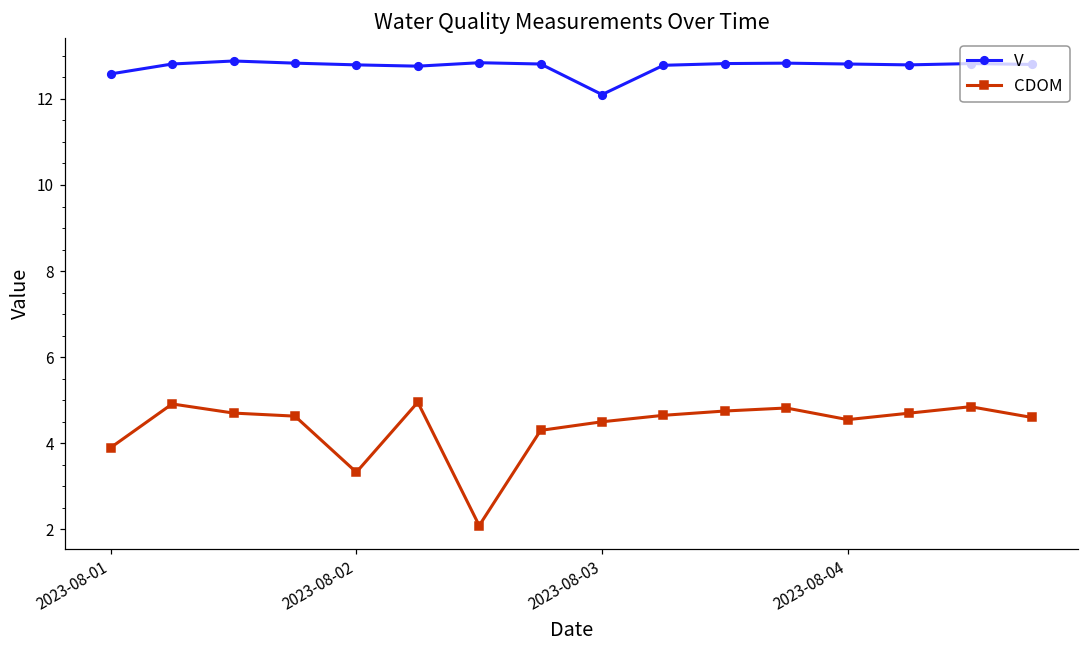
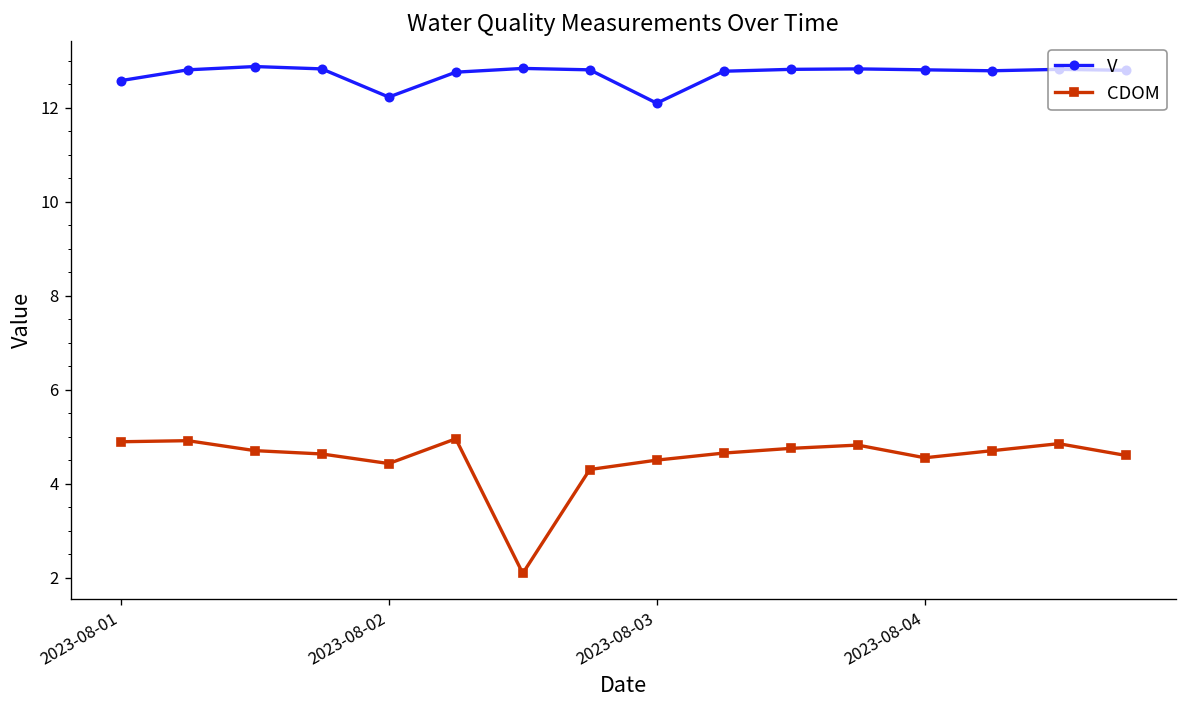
  {
    "V": {
      "2023-08-01": 12.6,
-     "2023-08-02": 12.8,
+     "2023-08-02": 12.2,
      "2023-08-03": 12.1,
      "2023-08-04": 12.8
    },
    "CDOM": {
-     "2023-08-01": 3.9,
-     "2023-08-02": 3.3,
+     "2023-08-01": 4.9,
+     "2023-08-02": 4.4,
      "2023-08-03": 4.5,
      "2023-08-04": 4.6
    }
  }
